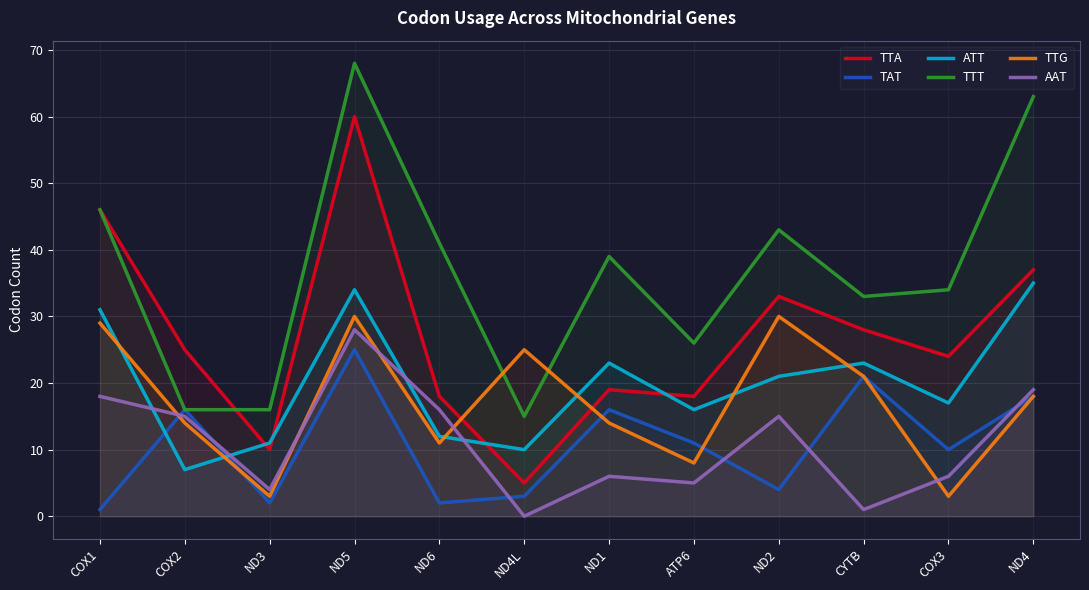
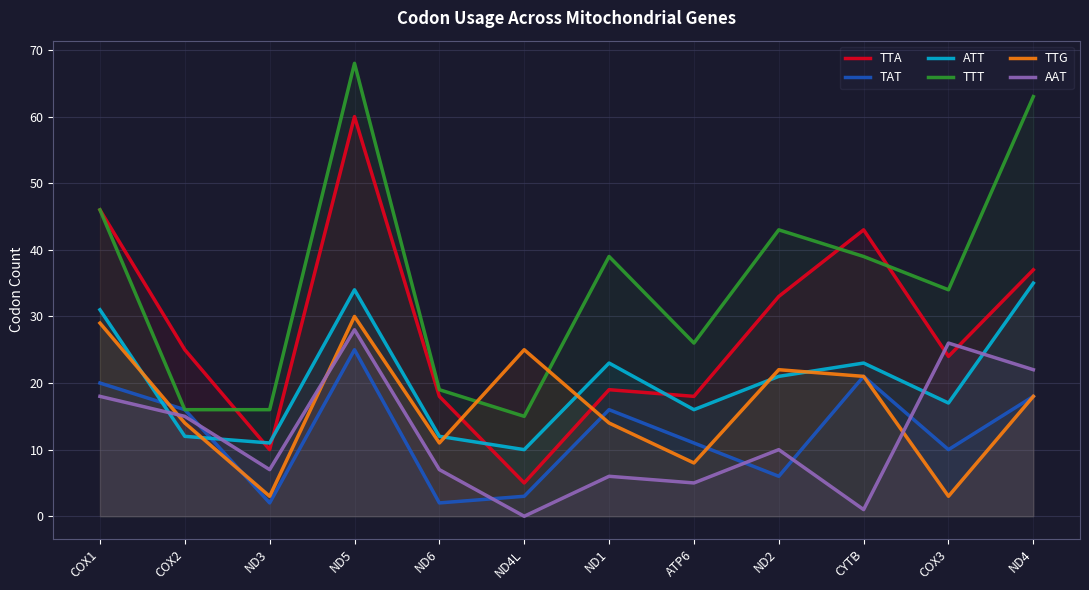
  {
    "TTA": {
      "COX2": 25,
      "ND3": 10,
      "ND5": 60,
      "ND6": 18,
      "ND4L": 5,
      "ND1": 19,
      "ATP6": 18,
      "ND2": 33,
-     "CYTB": 28,
+     "CYTB": 43,
      "COX3": 24,
      "ND4": 37
    },
    "TAT": {
-     "COX1": 1,
+     "COX1": 20,
      "ND3": 2,
      "ND5": 25,
      "ND6": 2,
      "ND4L": 3,
      "ND1": 16,
      "ATP6": 11,
-     "ND2": 4,
+     "ND2": 6,
      "COX3": 10
    },
    "ATT": {
      "COX1": 31,
-     "COX2": 7,
+     "COX2": 12,
      "ND3": 11,
      "ND5": 34,
      "ND6": 12,
      "ND4L": 10,
      "ND1": 23,
      "ATP6": 16,
      "ND2": 21,
      "CYTB": 23,
      "COX3": 17,
      "ND4": 35
    },
    "TTT": {
      "ND3": 16,
      "ND5": 68,
-     "ND6": 41,
+     "ND6": 19,
      "ND4L": 15,
      "ND1": 39,
      "ATP6": 26,
      "ND2": 43,
-     "CYTB": 33,
+     "CYTB": 39,
      "COX3": 34,
      "ND4": 63
    },
    "TTG": {
      "COX1": 29,
      "COX2": 14,
      "ND3": 3,
      "ND5": 30,
      "ND6": 11,
      "ND4L": 25,
      "ND1": 14,
      "ATP6": 8,
-     "ND2": 30,
+     "ND2": 22,
      "COX3": 3
    },
    "AAT": {
      "COX1": 18,
      "COX2": 15,
-     "ND3": 4,
+     "ND3": 7,
      "ND5": 28,
-     "ND6": 16,
+     "ND6": 7,
      "ND4L": 0,
      "ND1": 6,
      "ATP6": 5,
-     "ND2": 15,
+     "ND2": 10,
      "CYTB": 1,
-     "COX3": 6,
-     "ND4": 19
+     "COX3": 26,
+     "ND4": 22
    }
  }
